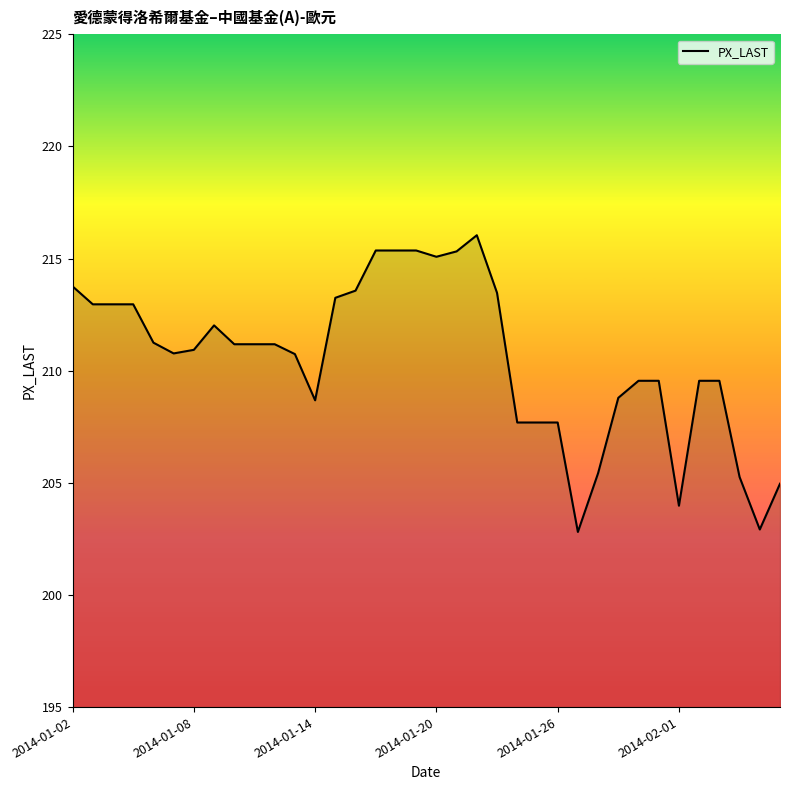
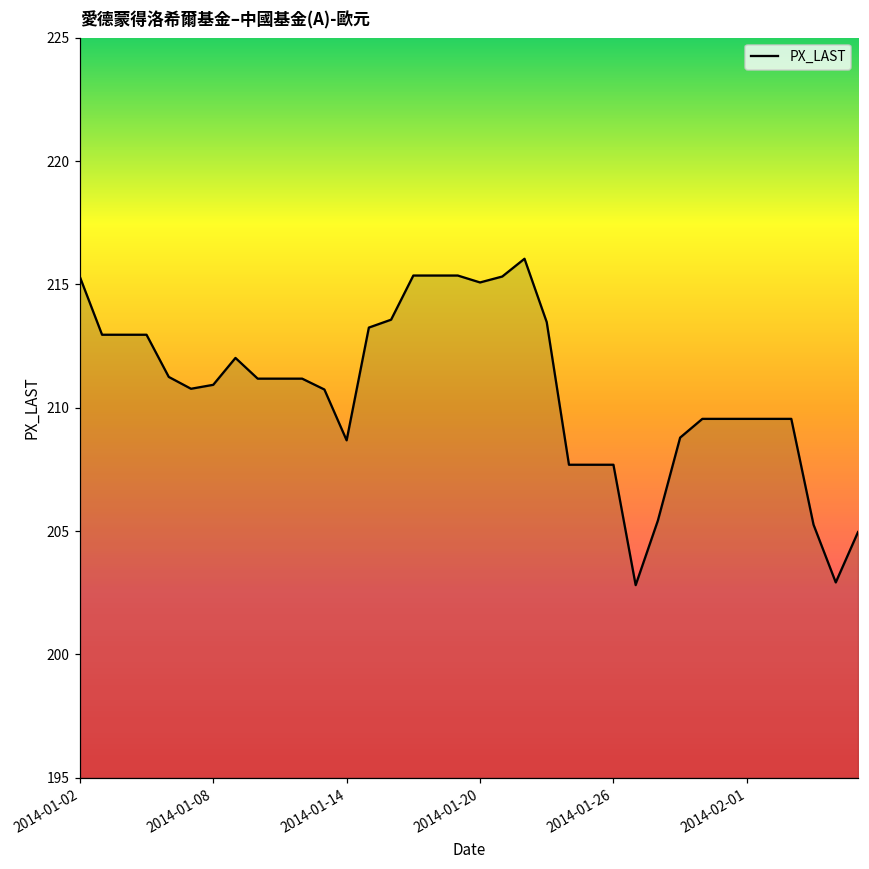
  {
-   "2014-01-02": 213.8,
+   "2014-01-02": 215.3,
    "2014-01-08": 210.9,
    "2014-01-14": 208.7,
    "2014-01-20": 215.1,
    "2014-01-26": 207.7,
-   "2014-02-01": 204.0
+   "2014-02-01": 209.6
  }
